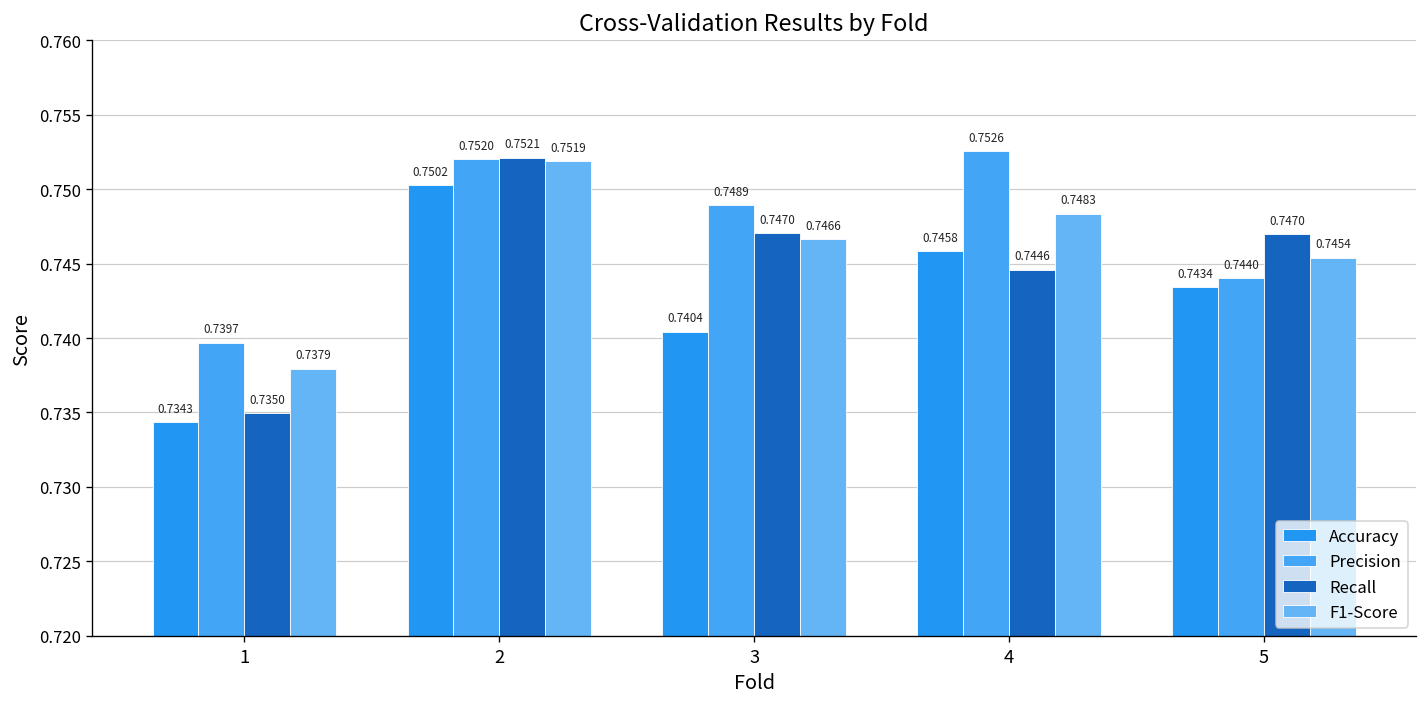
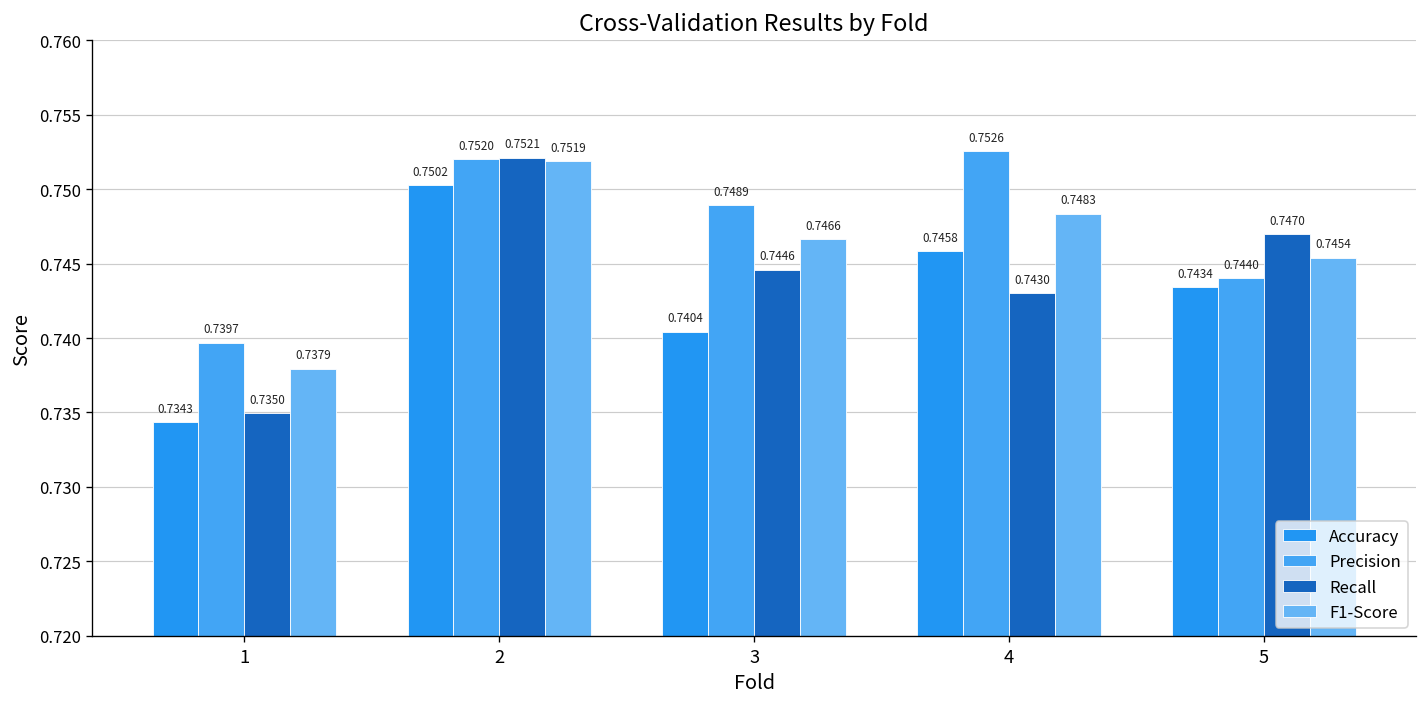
  {
    "Recall": {
      "1": 0.7350,
      "2": 0.7521,
-     "3": 0.7470,
-     "4": 0.7446,
+     "3": 0.7446,
+     "4": 0.7430,
      "5": 0.7470
    }
  }
